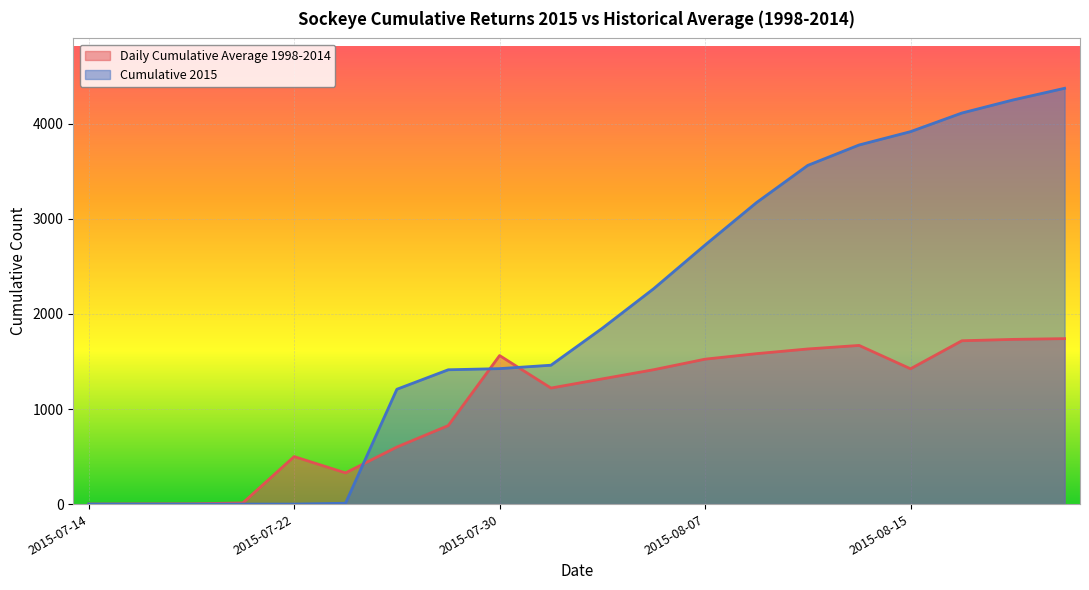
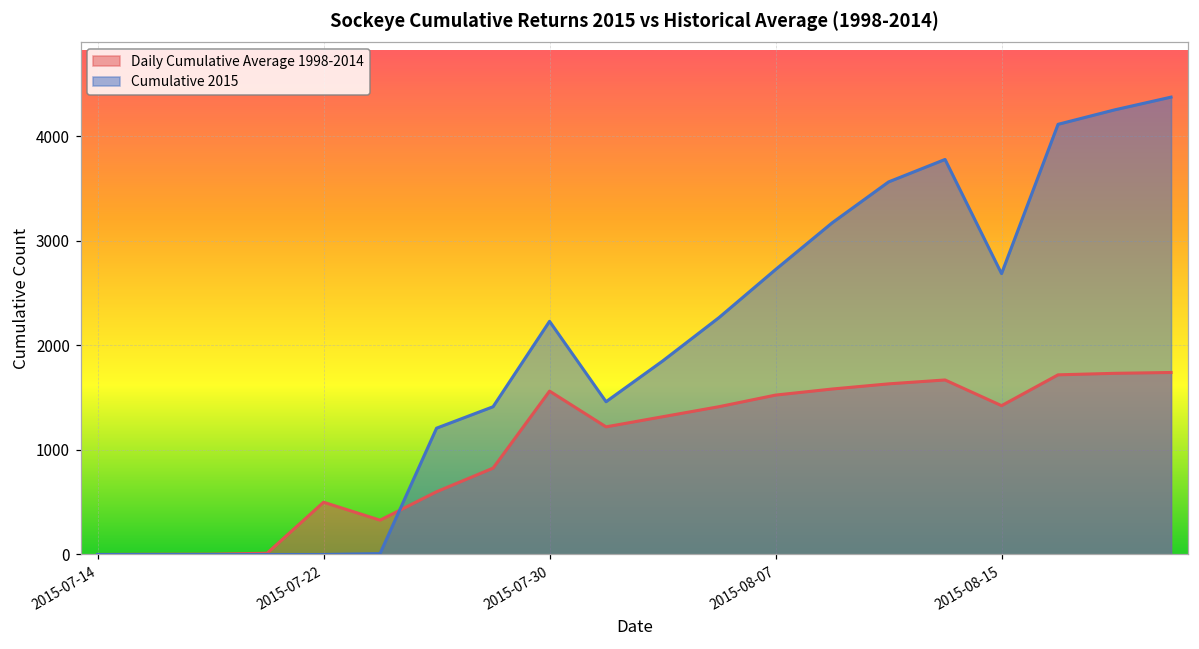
  {
    "Daily Cumulative Average 1998-2014": {
      "2015-07-22": 500,
      "2015-07-30": 1600,
      "2015-08-07": 1500,
      "2015-08-15": 1400
    },
    "Cumulative 2015": {
      "2015-07-22": 0,
-     "2015-07-30": 1400,
+     "2015-07-30": 2200,
      "2015-08-07": 2700,
-     "2015-08-15": 3900
+     "2015-08-15": 2700
    }
  }
